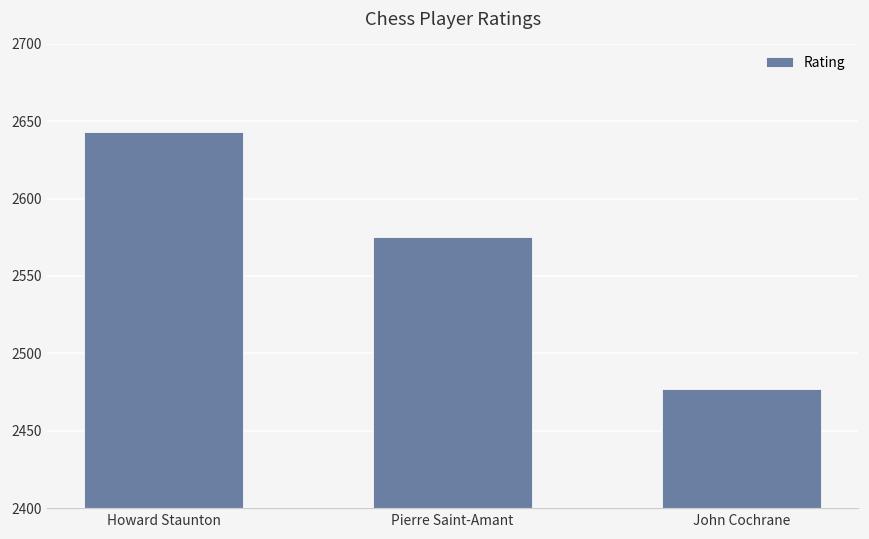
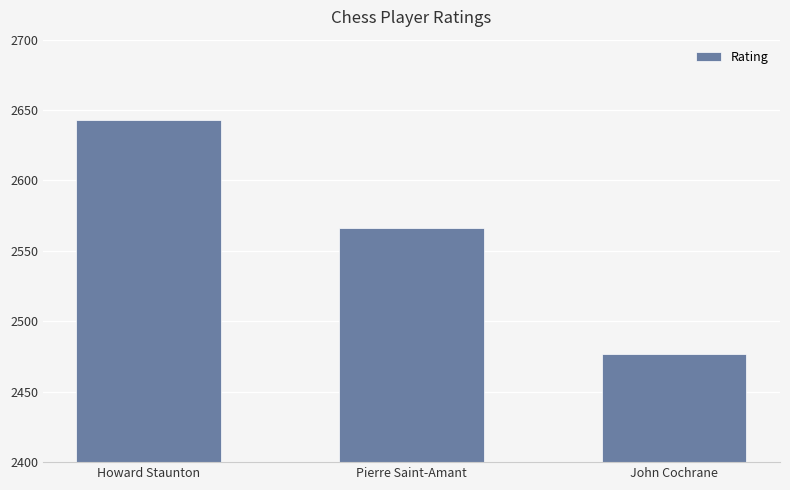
  {
    "Howard Staunton": 2643,
-   "Pierre Saint-Amant": 2575,
+   "Pierre Saint-Amant": 2566,
    "John Cochrane": 2477
  }
